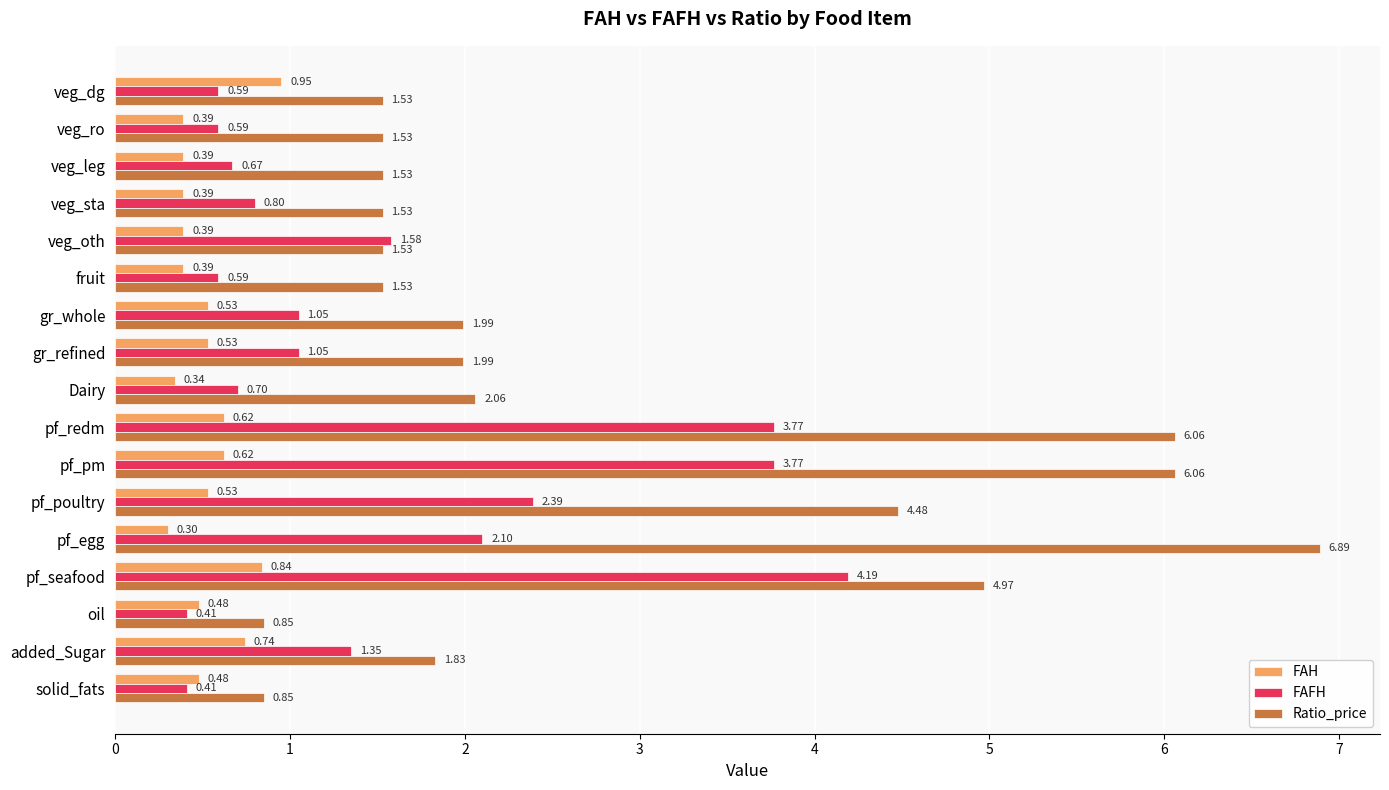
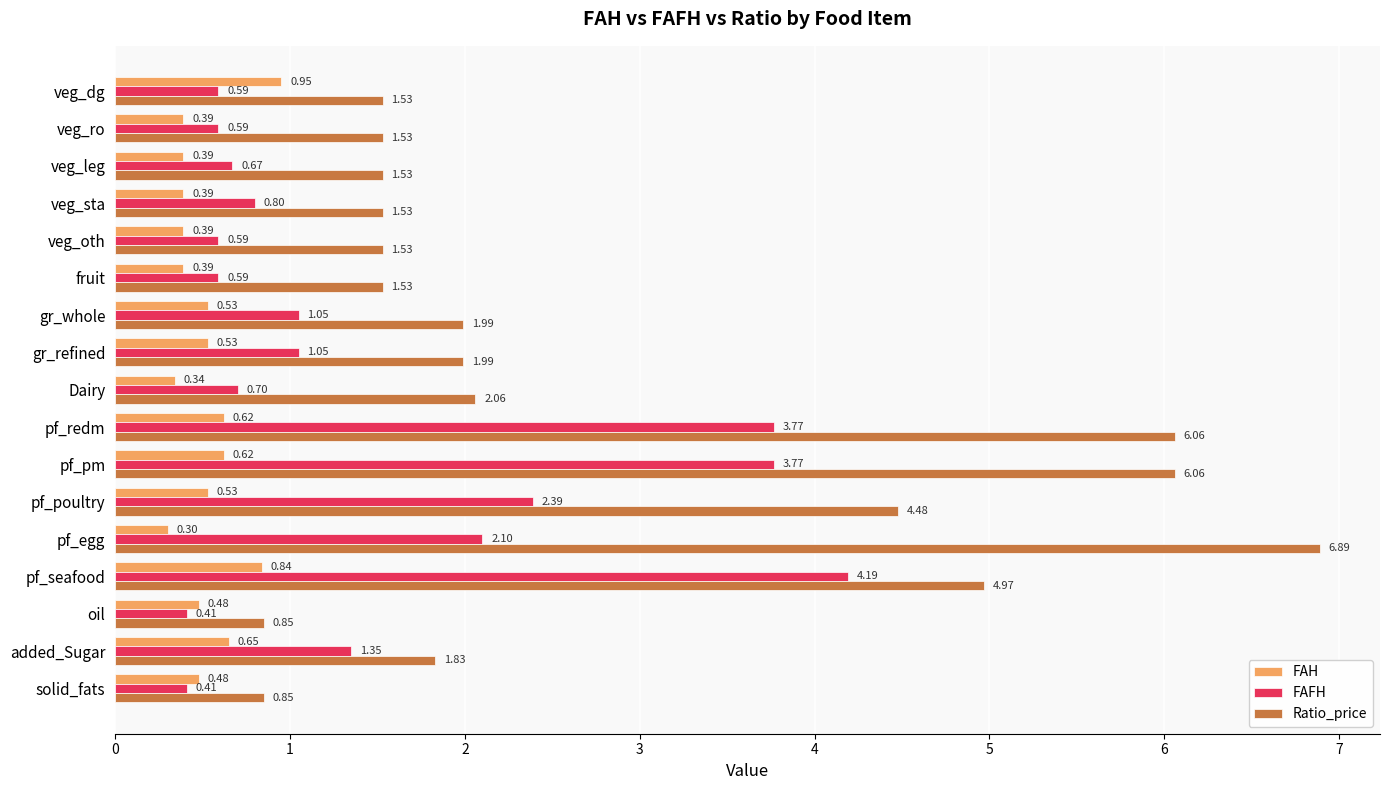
  {
    "FAH": {
      "veg_dg": 0.95,
      "veg_ro": 0.39,
      "veg_leg": 0.39,
      "veg_sta": 0.39,
      "veg_oth": 0.39,
      "fruit": 0.39,
      "gr_whole": 0.53,
      "gr_refined": 0.53,
      "Dairy": 0.34,
      "pf_redm": 0.62,
      "pf_pm": 0.62,
      "pf_poultry": 0.53,
      "pf_egg": 0.30,
      "pf_seafood": 0.84,
      "oil": 0.48,
-     "added_Sugar": 0.74,
+     "added_Sugar": 0.65,
      "solid_fats": 0.48
    },
    "FAFH": {
      "veg_dg": 0.59,
      "veg_ro": 0.59,
      "veg_leg": 0.67,
      "veg_sta": 0.80,
-     "veg_oth": 1.58,
+     "veg_oth": 0.59,
      "fruit": 0.59,
      "gr_whole": 1.05,
      "gr_refined": 1.05,
      "Dairy": 0.70,
      "pf_redm": 3.77,
      "pf_pm": 3.77,
      "pf_poultry": 2.39,
      "pf_egg": 2.10,
      "pf_seafood": 4.19,
      "oil": 0.41,
      "added_Sugar": 1.35,
      "solid_fats": 0.41
    },
    "Ratio_price": {
      "veg_dg": 1.53,
      "veg_ro": 1.53,
      "veg_leg": 1.53,
      "veg_sta": 1.53,
      "veg_oth": 1.53,
      "fruit": 1.53,
      "gr_whole": 1.99,
      "gr_refined": 1.99,
      "Dairy": 2.06,
      "pf_redm": 6.06,
      "pf_pm": 6.06,
      "pf_poultry": 4.48,
      "pf_egg": 6.89,
      "pf_seafood": 4.97,
      "oil": 0.85,
      "added_Sugar": 1.83,
      "solid_fats": 0.85
    }
  }
